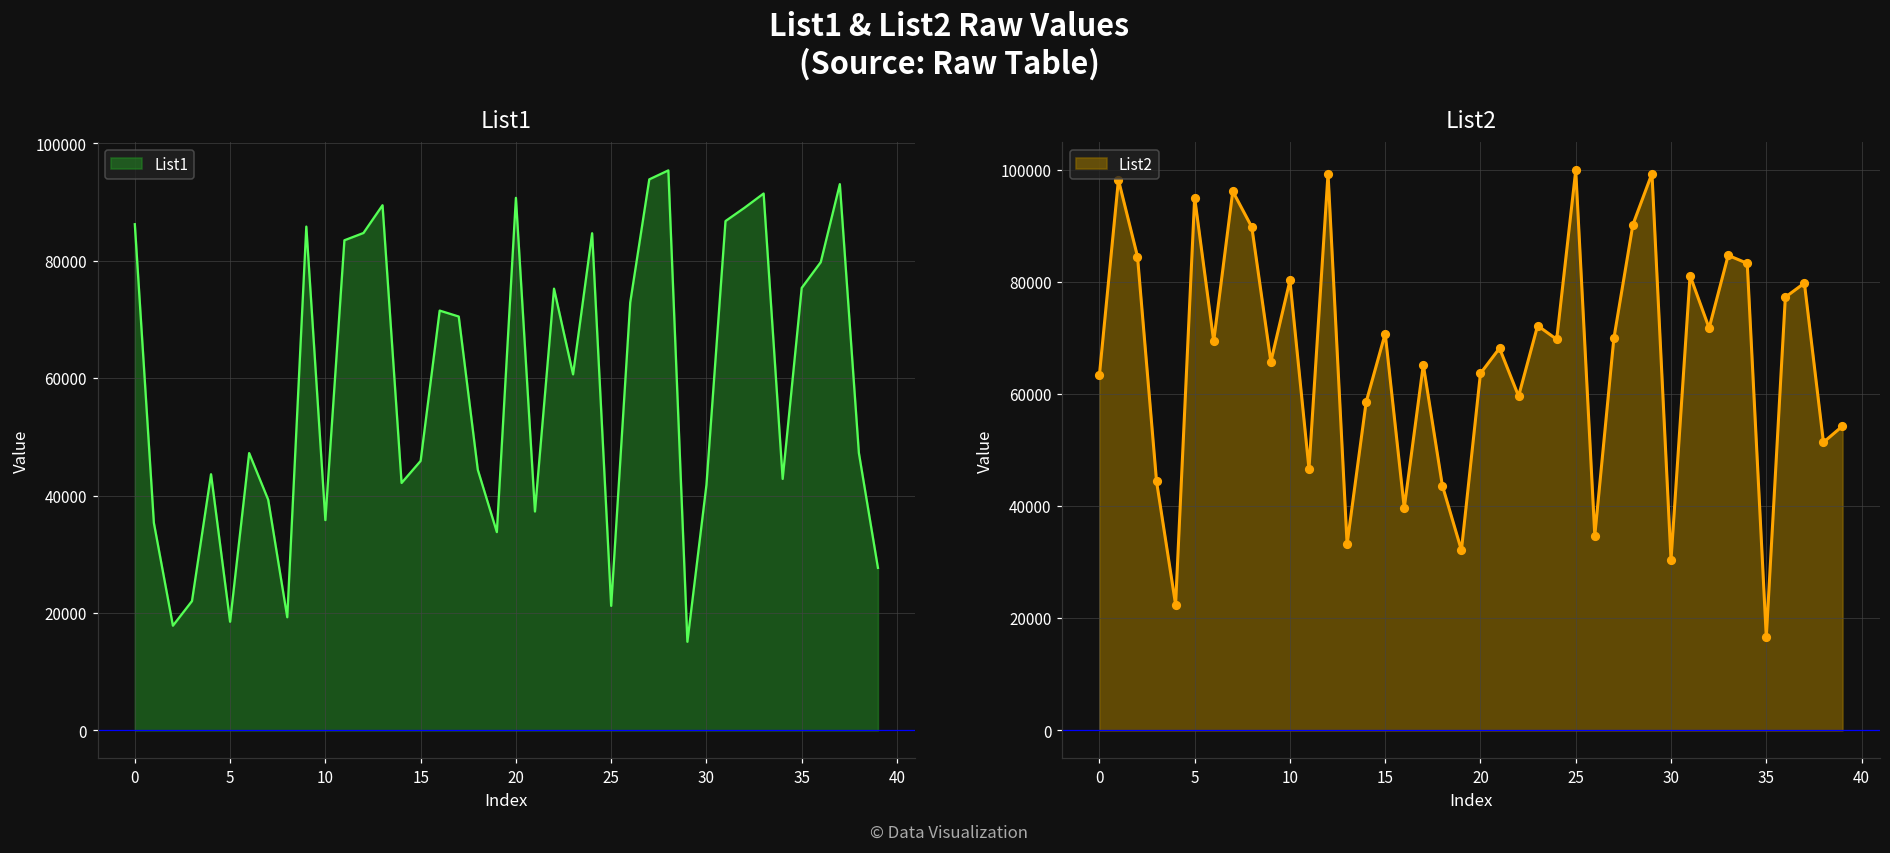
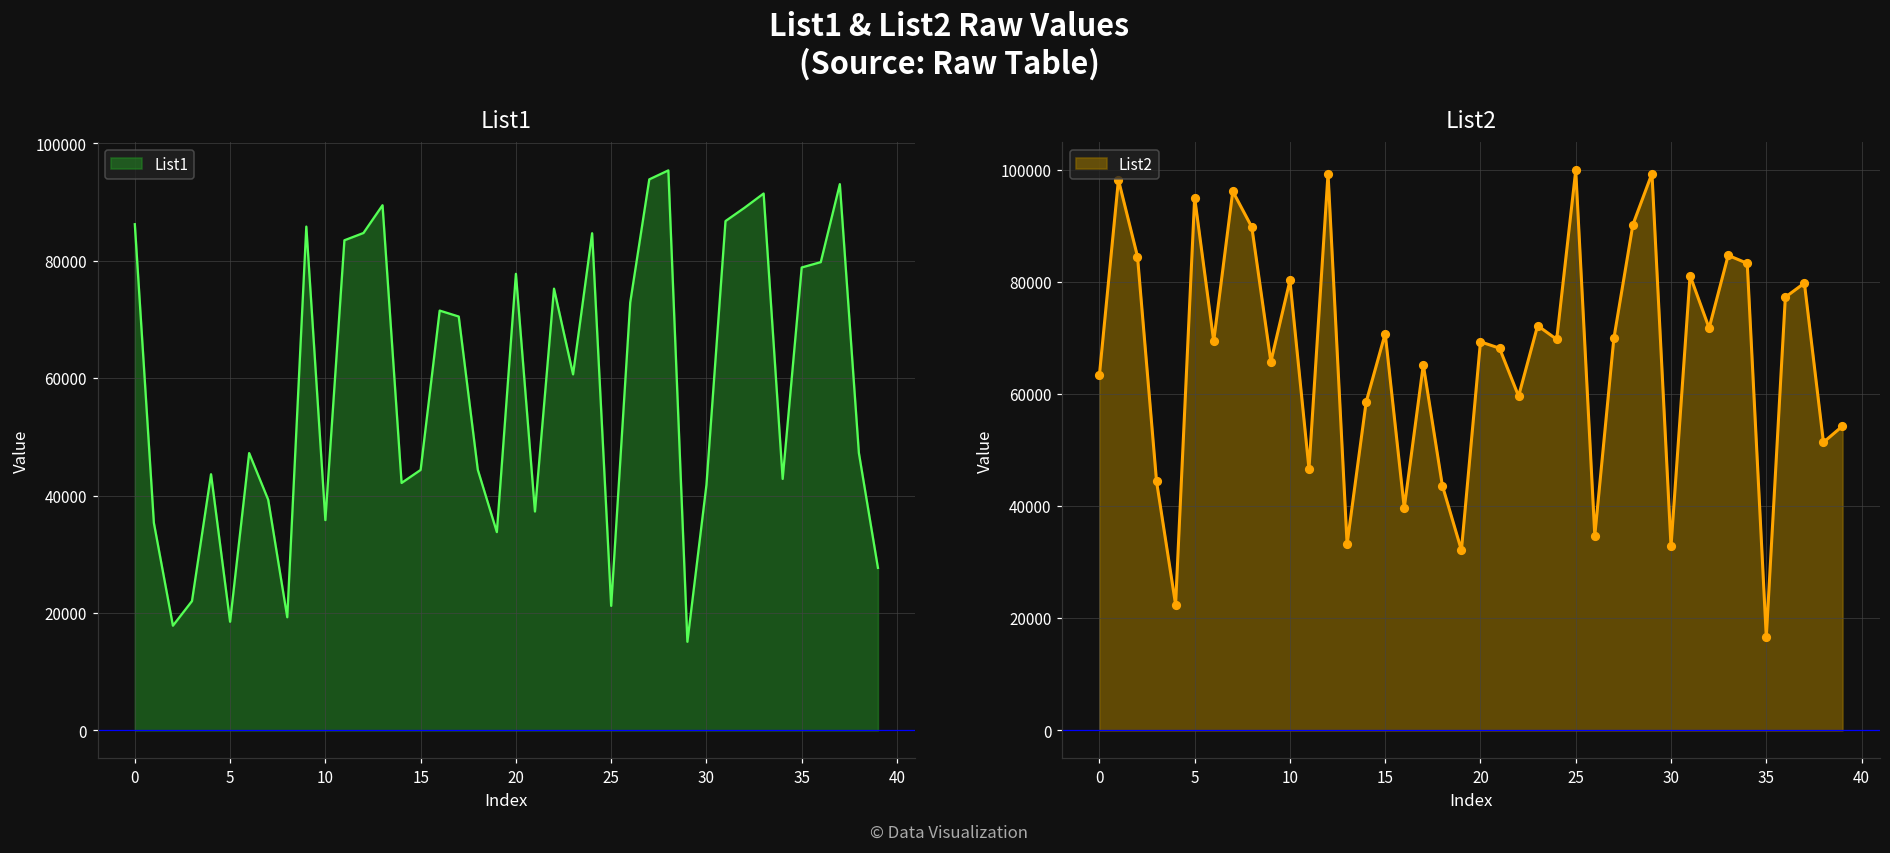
  {
    "List1": {
      "0": 86000,
      "5": 19000,
      "10": 36000,
-     "15": 46000,
-     "20": 91000,
+     "15": 44000,
+     "20": 78000,
      "25": 21000,
      "30": 42000,
-     "35": 75000
+     "35": 79000
    },
    "List2": {
      "0": 63000,
      "5": 95000,
      "10": 80000,
      "15": 71000,
-     "20": 64000,
+     "20": 69000,
      "25": 100000,
-     "30": 30000,
+     "30": 33000,
      "35": 17000
    }
  }
